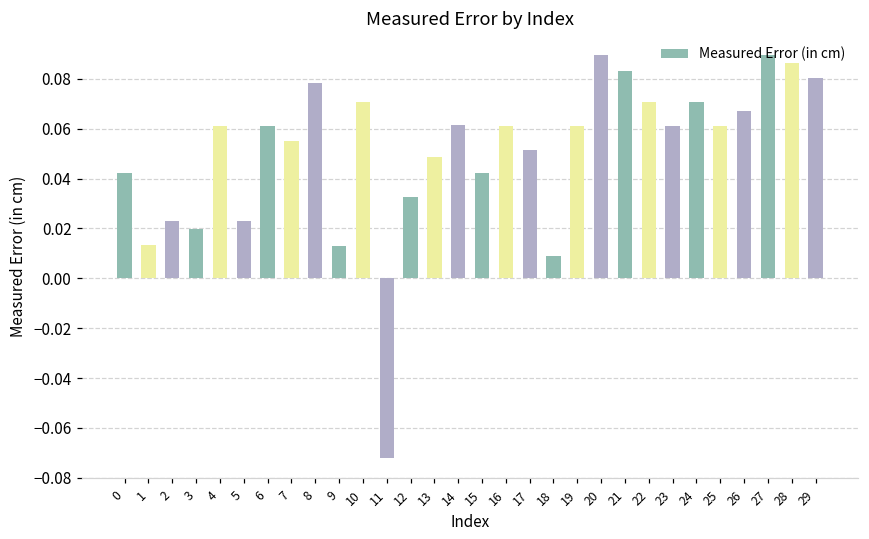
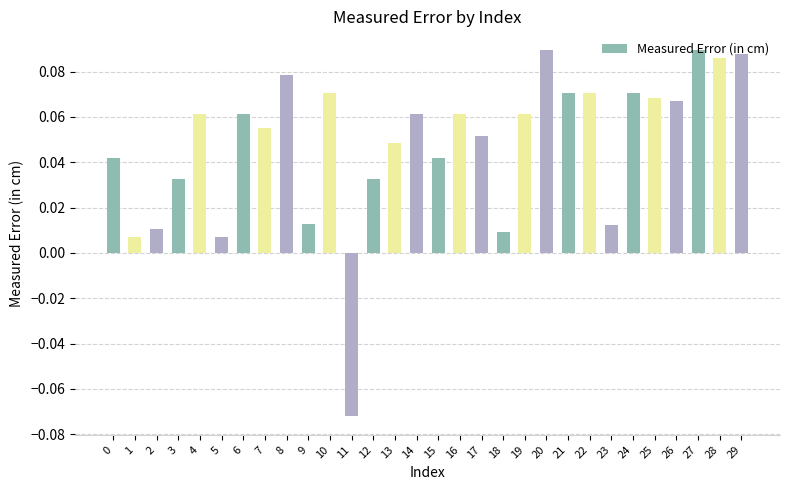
  {
    "0": 0.042,
-   "1": 0.014,
-   "2": 0.023,
-   "3": 0.020,
+   "1": 0.007,
+   "2": 0.011,
+   "3": 0.033,
    "4": 0.061,
-   "5": 0.023,
+   "5": 0.007,
    "6": 0.061,
    "7": 0.055,
    "8": 0.078,
    "9": 0.013,
    "10": 0.071,
    "11": -0.072,
    "12": 0.033,
    "13": 0.049,
    "14": 0.061,
    "15": 0.042,
    "16": 0.061,
    "17": 0.052,
    "18": 0.009,
    "19": 0.061,
    "20": 0.090,
-   "21": 0.083,
+   "21": 0.071,
    "22": 0.071,
-   "23": 0.061,
+   "23": 0.012,
    "24": 0.071,
-   "25": 0.061,
+   "25": 0.069,
    "26": 0.067,
    "27": 0.090,
    "28": 0.086,
-   "29": 0.080
+   "29": 0.088
  }
